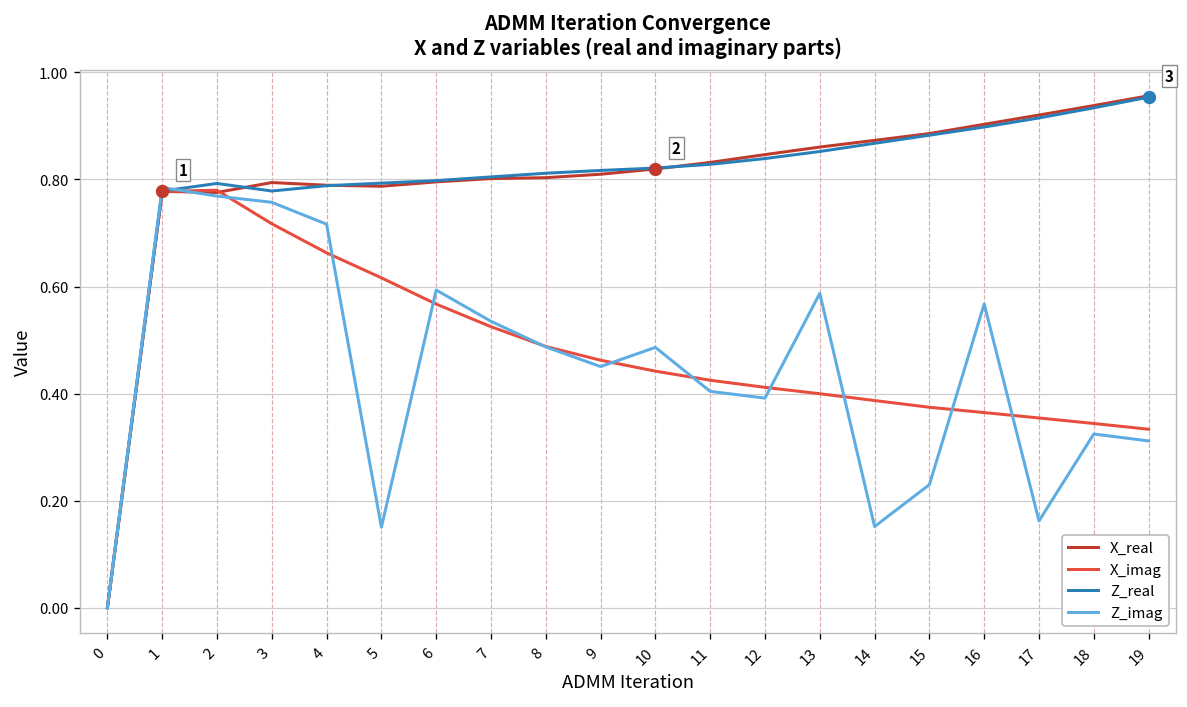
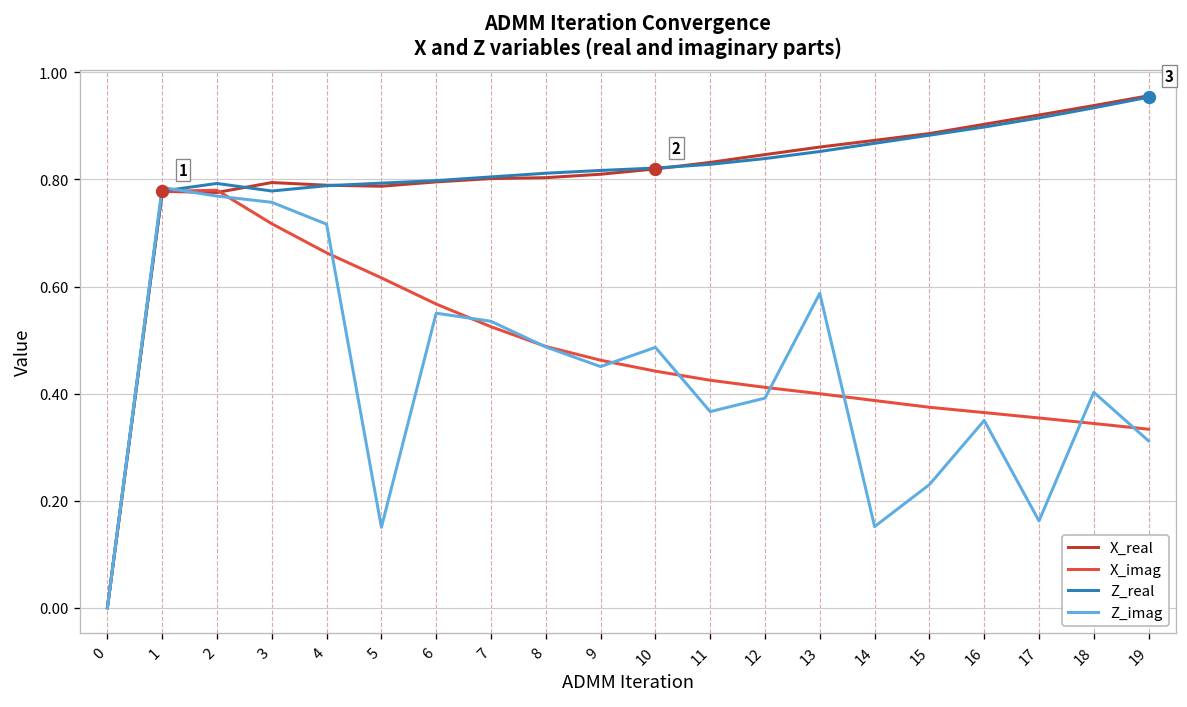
  {
    "Z_imag": {
      "3": 0.76,
      "4": 0.72,
      "5": 0.15,
-     "6": 0.59,
+     "6": 0.55,
      "7": 0.54,
      "9": 0.45,
      "10": 0.49,
-     "11": 0.40,
+     "11": 0.37,
      "12": 0.39,
      "13": 0.59,
      "14": 0.15,
      "15": 0.23,
-     "16": 0.57,
+     "16": 0.35,
      "17": 0.16,
-     "18": 0.32,
+     "18": 0.40,
      "19": 0.31
    }
  }
